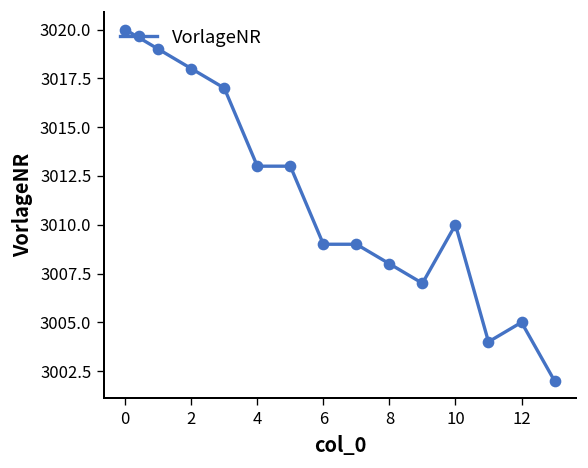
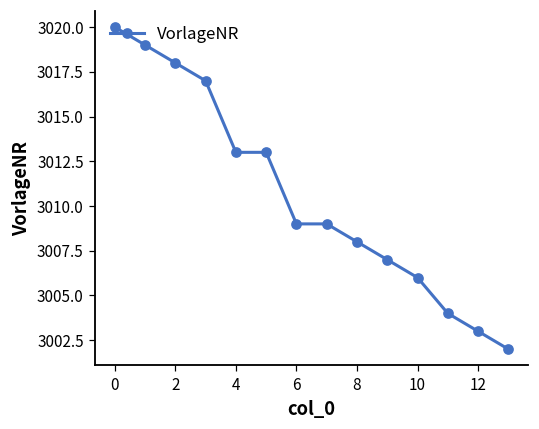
  {
    "0": 3020,
    "2": 3018,
    "4": 3013,
    "6": 3009,
    "8": 3008,
-   "10": 3010,
-   "12": 3005
+   "10": 3006,
+   "12": 3003
  }
